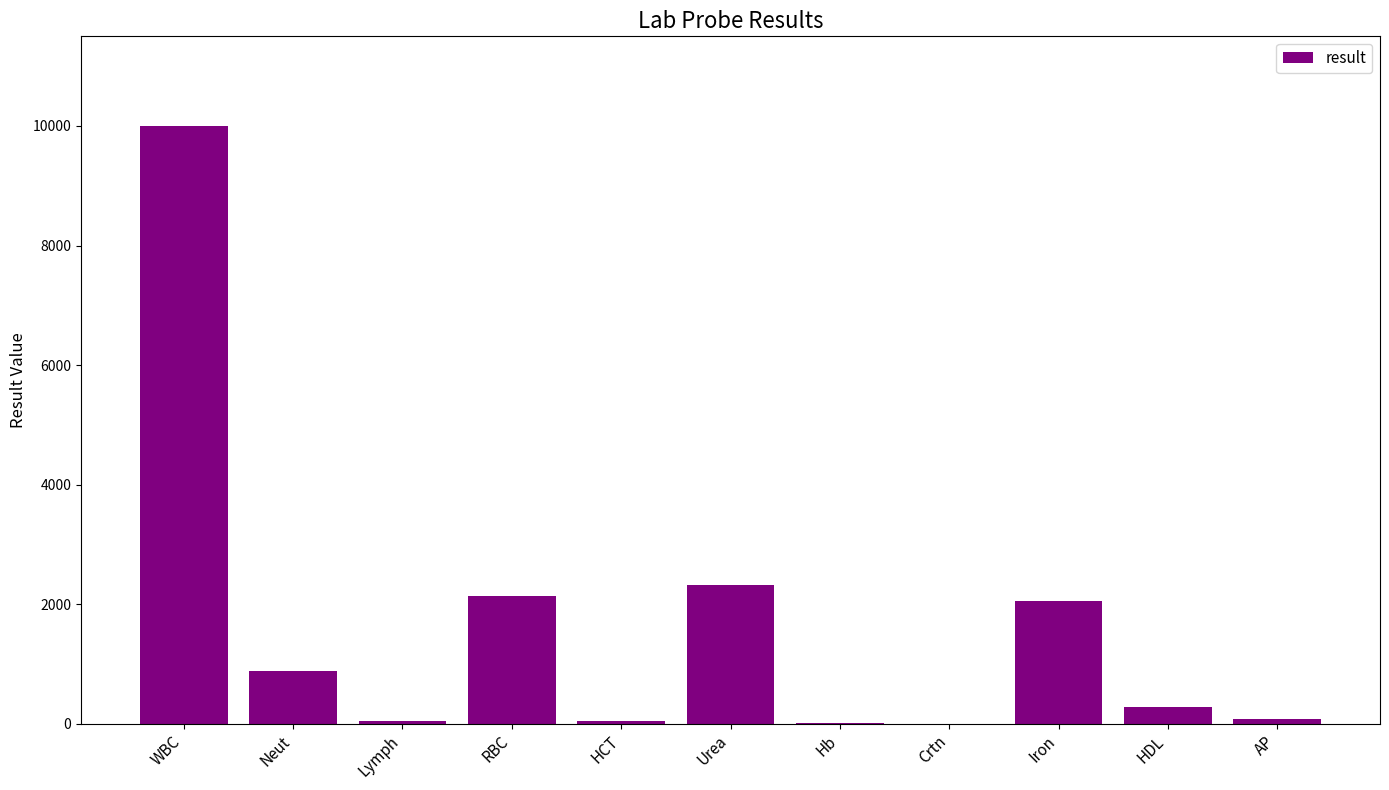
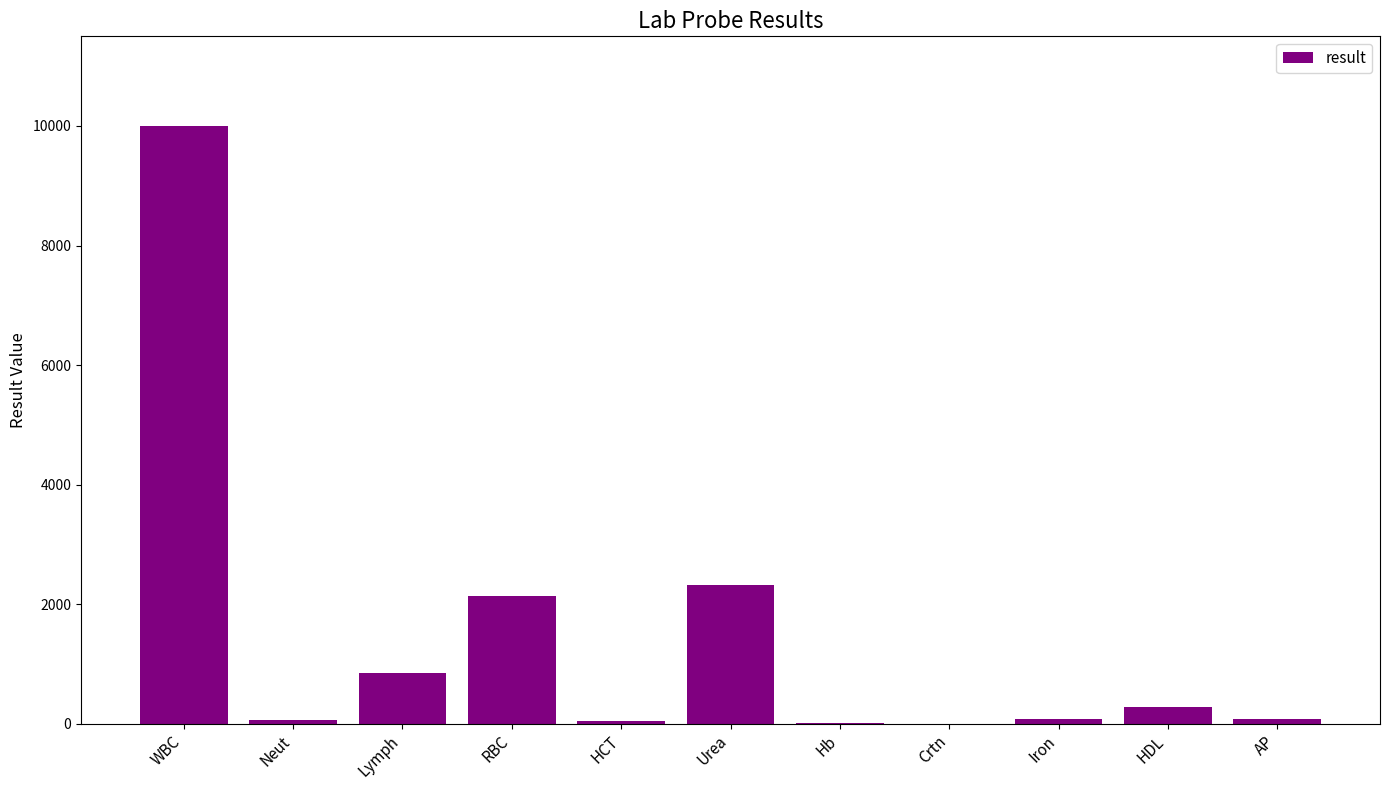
  {
    "WBC": 10000,
-   "Neut": 900,
-   "Lymph": 0,
+   "Neut": 100,
+   "Lymph": 800,
    "RBC": 2100,
    "Urea": 2300,
-   "Iron": 2100,
+   "Iron": 100,
    "HDL": 300,
    "AP": 100
  }
